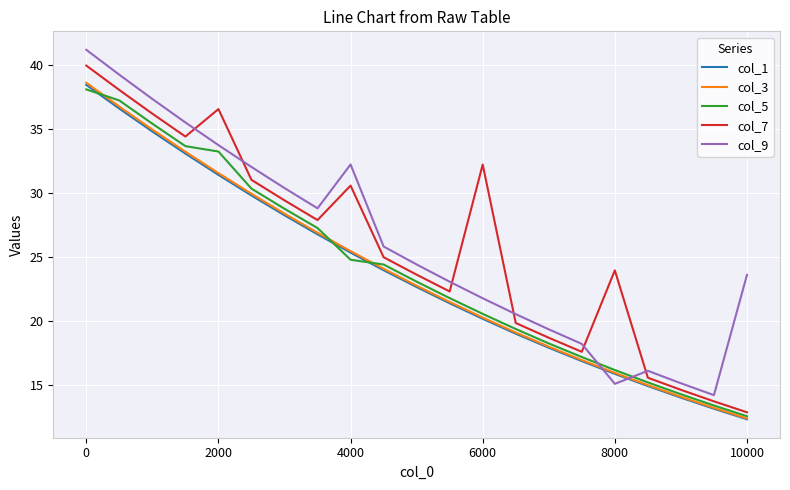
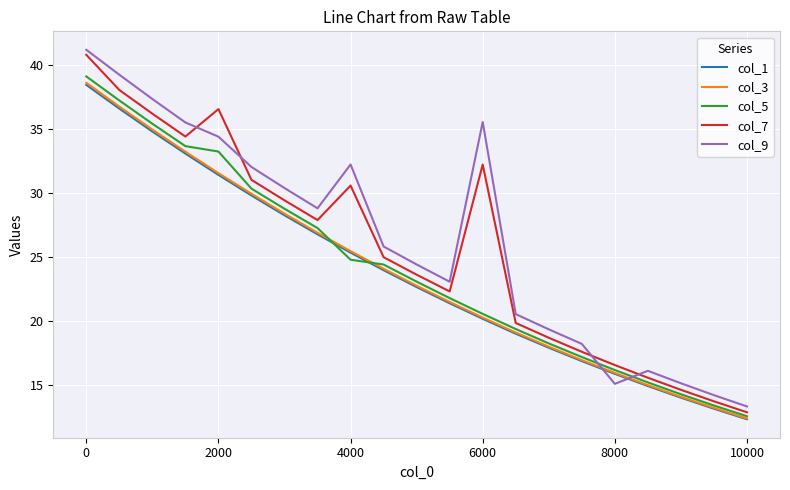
  {
    "col_5": {
-     "0": 38.1,
+     "0": 39.1,
      "2000": 33.2,
      "4000": 24.8,
      "6000": 20.5,
      "8000": 16.2
    },
    "col_7": {
-     "0": 39.9,
+     "0": 40.8,
      "2000": 36.5,
      "4000": 30.6,
      "6000": 32.2,
-     "8000": 23.9,
+     "8000": 16.6,
      "10000": 12.9
    },
    "col_9": {
      "0": 41.2,
-     "2000": 33.7,
+     "2000": 34.4,
      "4000": 32.2,
-     "6000": 21.8,
+     "6000": 35.5,
      "8000": 15.1,
-     "10000": 23.6
+     "10000": 13.3
    }
  }
